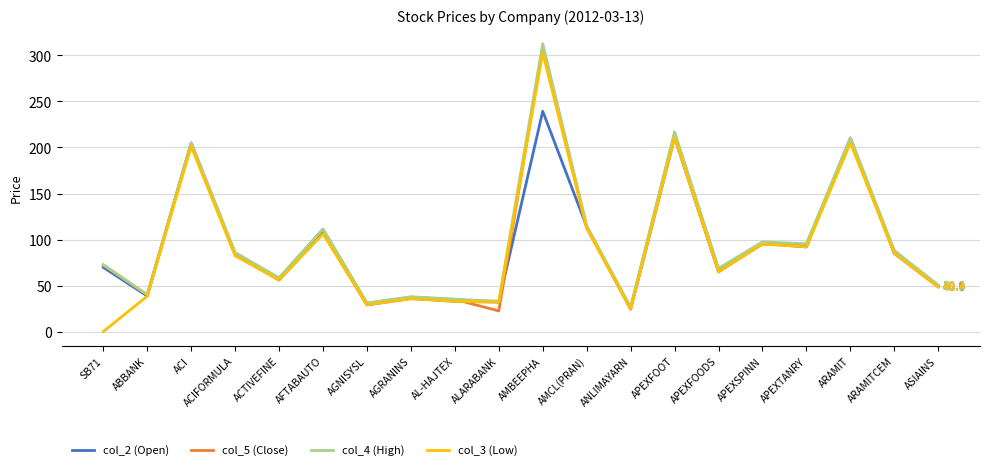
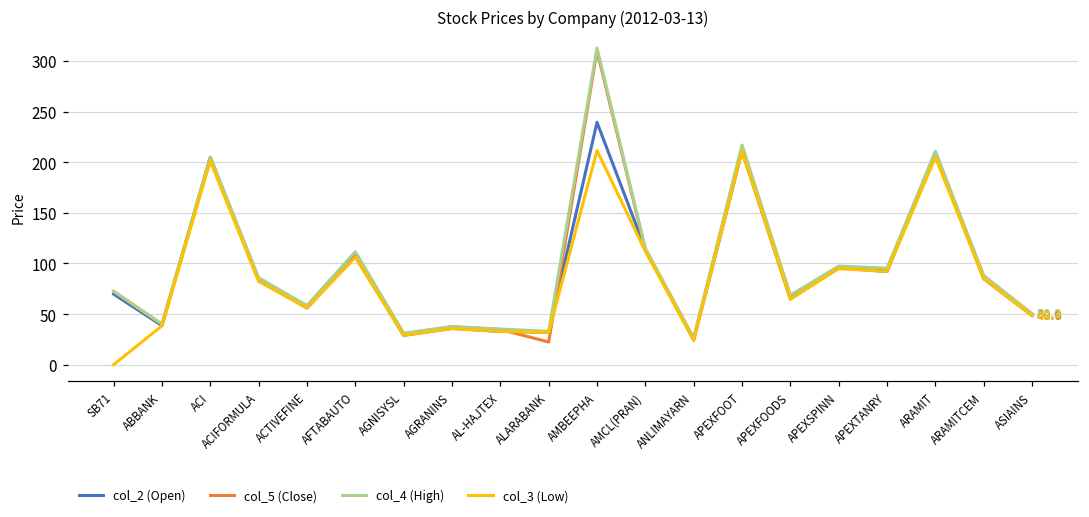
  {
    "col_2 (Open)": {
      "AMBEEPHA": 240
    },
    "col_5 (Close)": {
      "ALARABANK": 20,
      "AMBEEPHA": 310
    },
    "col_4 (High)": {
      "AMBEEPHA": 310
    },
    "col_3 (Low)": {
      "SB71": 0,
      "ACI": 200,
-     "AMBEEPHA": 300,
+     "AMBEEPHA": 210,
      "ARAMIT": 210
    }
  }
